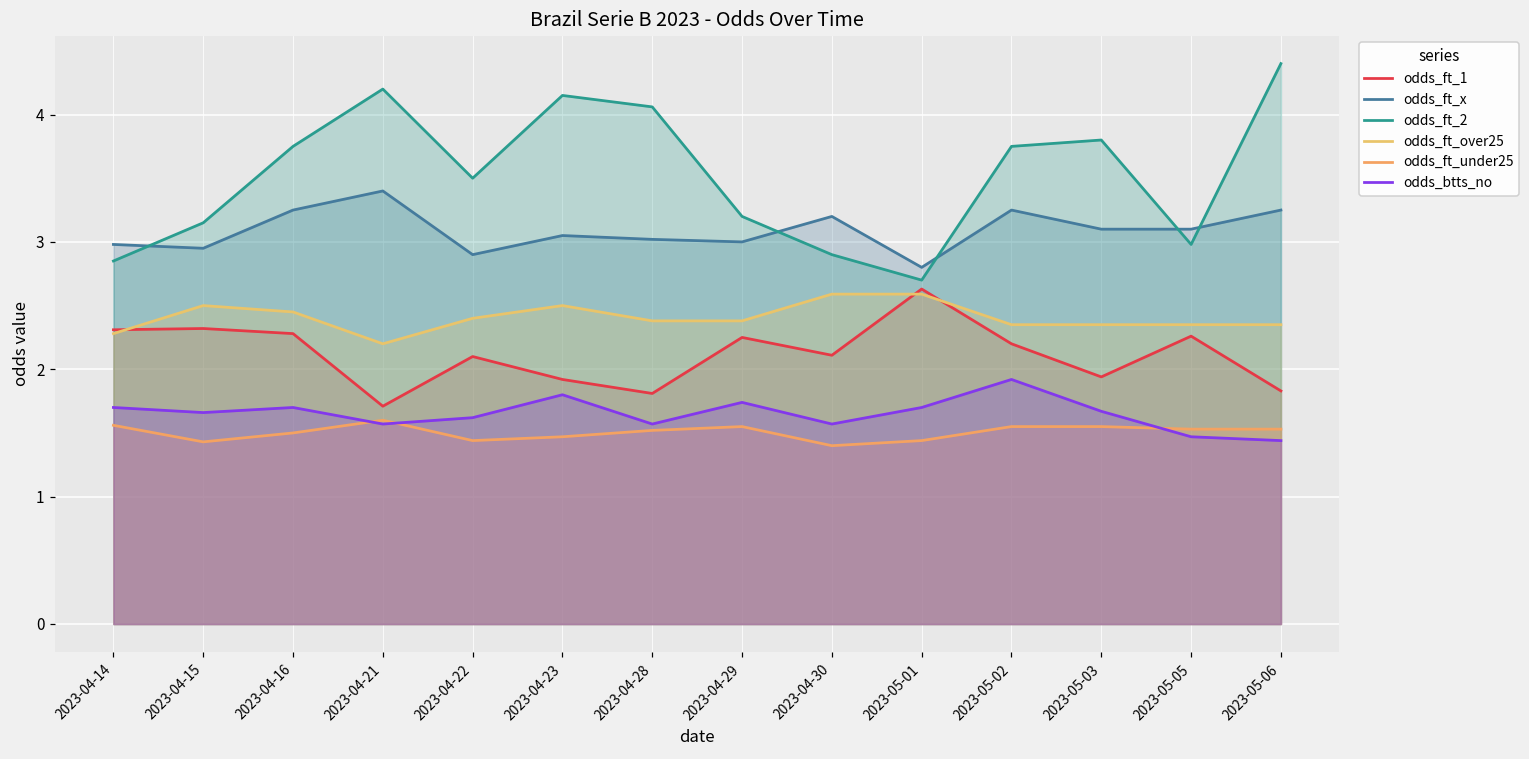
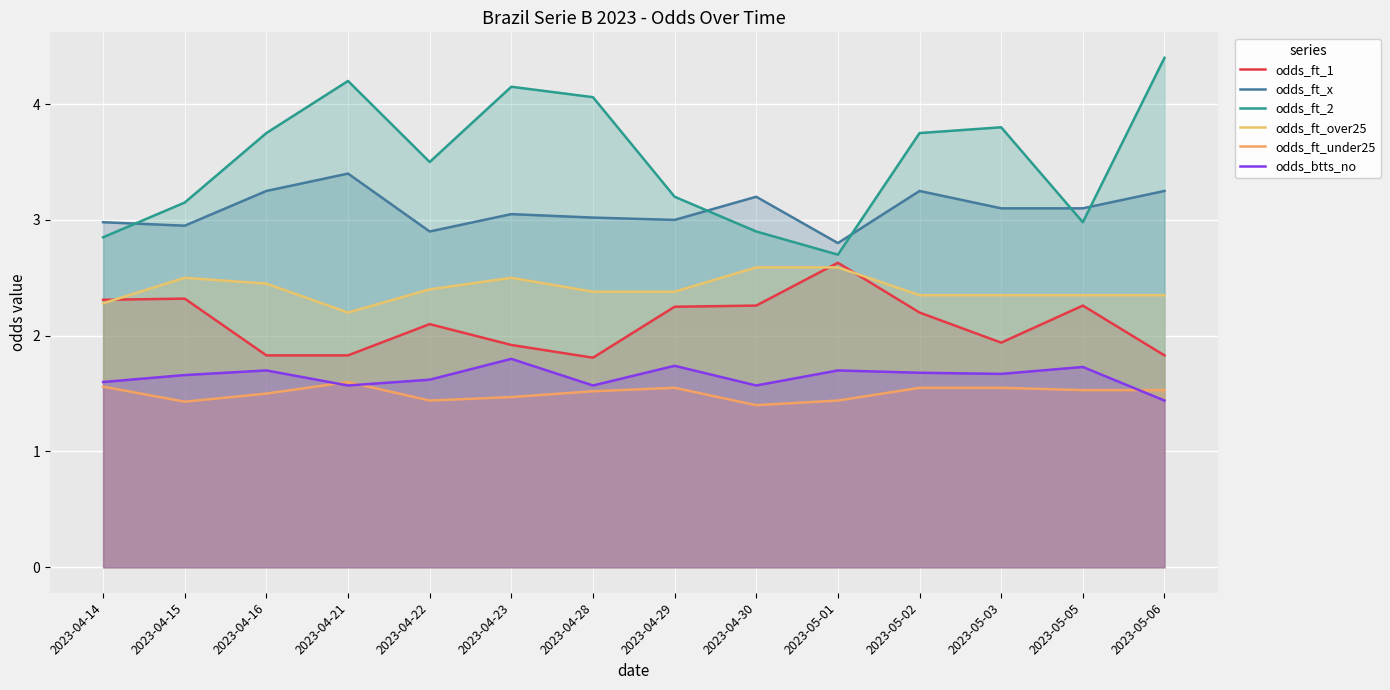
  {
    "odds_ft_1": {
      "2023-04-14": 2.31,
      "2023-04-15": 2.32,
-     "2023-04-16": 2.28,
-     "2023-04-21": 1.71,
+     "2023-04-16": 1.83,
+     "2023-04-21": 1.83,
      "2023-04-22": 2.10,
      "2023-04-23": 1.92,
      "2023-04-28": 1.81,
      "2023-04-29": 2.25,
-     "2023-04-30": 2.11,
+     "2023-04-30": 2.26,
      "2023-05-01": 2.63,
      "2023-05-02": 2.20,
      "2023-05-03": 1.94,
      "2023-05-05": 2.26,
      "2023-05-06": 1.83
    },
    "odds_btts_no": {
-     "2023-04-14": 1.7,
+     "2023-04-14": 1.6,
      "2023-04-15": 1.66,
      "2023-04-16": 1.70,
      "2023-04-21": 1.57,
      "2023-04-22": 1.62,
      "2023-04-23": 1.80,
      "2023-04-28": 1.57,
      "2023-04-29": 1.74,
      "2023-04-30": 1.57,
      "2023-05-01": 1.70,
-     "2023-05-02": 1.92,
+     "2023-05-02": 1.68,
      "2023-05-03": 1.67,
-     "2023-05-05": 1.47,
+     "2023-05-05": 1.73,
      "2023-05-06": 1.44
    }
  }
